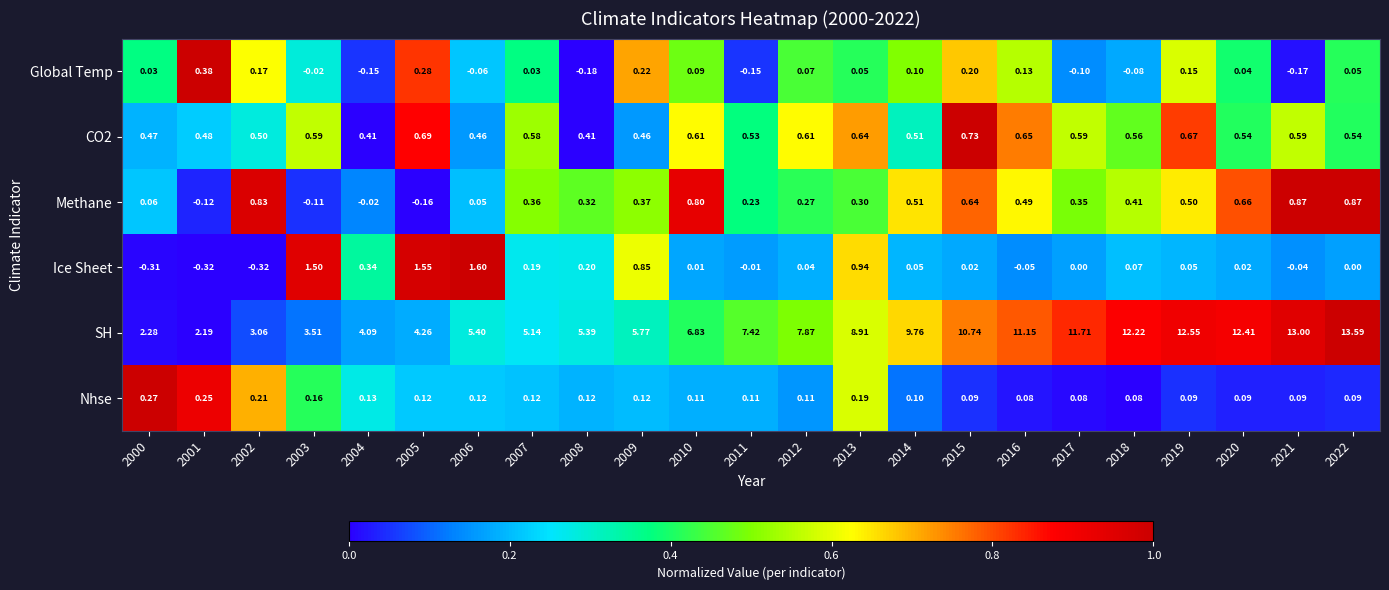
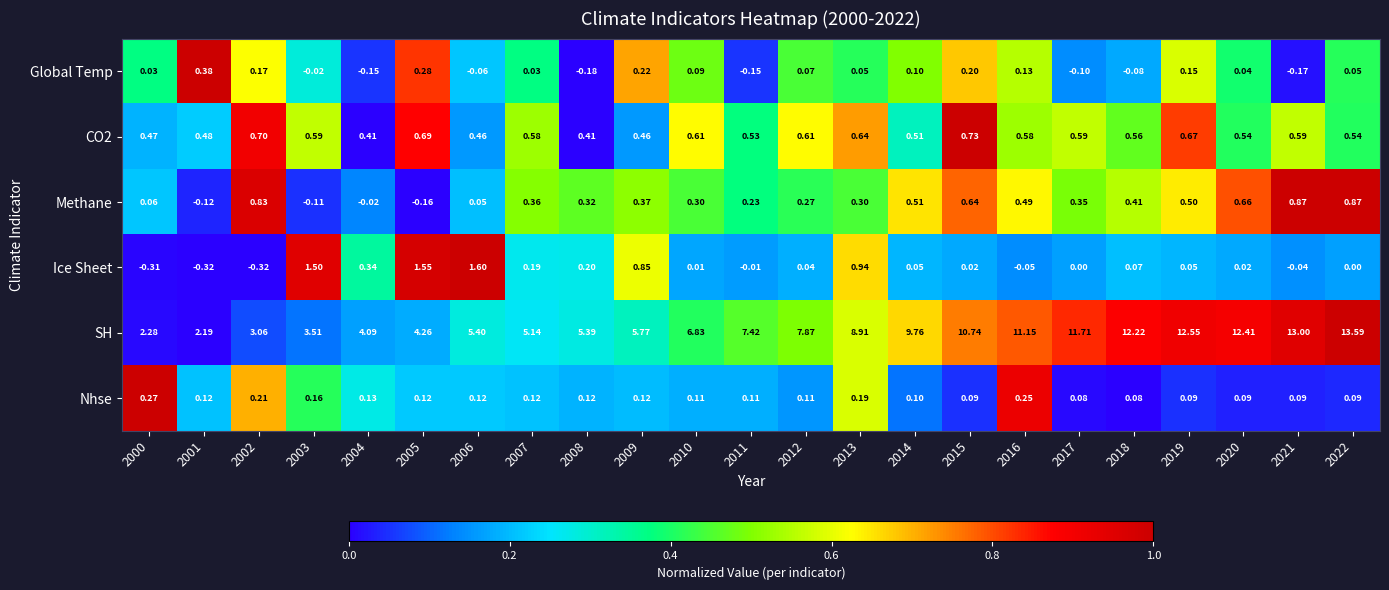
  {
    "Global Temp": {
      "2000": 0.03,
      "2001": 0.38,
      "2002": 0.17,
      "2003": -0.02,
      "2004": -0.15,
      "2005": 0.28,
      "2006": -0.06,
      "2007": 0.03,
      "2008": -0.18,
      "2009": 0.22,
      "2010": 0.09,
      "2011": -0.15,
      "2012": 0.07,
      "2013": 0.05,
      "2014": 0.10,
      "2015": 0.20,
      "2016": 0.13,
      "2017": -0.10,
      "2018": -0.08,
      "2019": 0.15,
      "2020": 0.04,
      "2021": -0.17,
      "2022": 0.05
    },
    "CO2": {
      "2000": 0.47,
      "2001": 0.48,
-     "2002": 0.50,
+     "2002": 0.70,
      "2003": 0.59,
      "2004": 0.41,
      "2005": 0.69,
      "2006": 0.46,
      "2007": 0.58,
      "2008": 0.41,
      "2009": 0.46,
      "2010": 0.61,
      "2011": 0.53,
      "2012": 0.61,
      "2013": 0.64,
      "2014": 0.51,
      "2015": 0.73,
-     "2016": 0.65,
+     "2016": 0.58,
      "2017": 0.59,
      "2018": 0.56,
      "2019": 0.67,
      "2020": 0.54,
      "2021": 0.59,
      "2022": 0.54
    },
    "Methane": {
      "2000": 0.06,
      "2001": -0.12,
      "2002": 0.83,
      "2003": -0.11,
      "2004": -0.02,
      "2005": -0.16,
      "2006": 0.05,
      "2007": 0.36,
      "2008": 0.32,
      "2009": 0.37,
-     "2010": 0.80,
+     "2010": 0.30,
      "2011": 0.23,
      "2012": 0.27,
      "2013": 0.30,
      "2014": 0.51,
      "2015": 0.64,
      "2016": 0.49,
      "2017": 0.35,
      "2018": 0.41,
      "2019": 0.50,
      "2020": 0.66,
      "2021": 0.87,
      "2022": 0.87
    },
    "Ice Sheet": {
      "2000": -0.31,
      "2001": -0.32,
      "2002": -0.32,
      "2003": 1.50,
      "2004": 0.34,
      "2005": 1.55,
      "2006": 1.60,
      "2007": 0.19,
      "2008": 0.20,
      "2009": 0.85,
      "2010": 0.01,
      "2011": -0.01,
      "2012": 0.04,
      "2013": 0.94,
      "2014": 0.05,
      "2015": 0.02,
      "2016": -0.05,
      "2017": 0.00,
      "2018": 0.07,
      "2019": 0.05,
      "2020": 0.02,
      "2021": -0.04,
      "2022": 0.00
    },
    "SH": {
      "2000": 2.28,
      "2001": 2.19,
      "2002": 3.06,
      "2003": 3.51,
      "2004": 4.09,
      "2005": 4.26,
      "2006": 5.40,
      "2007": 5.14,
      "2008": 5.39,
      "2009": 5.77,
      "2010": 6.83,
      "2011": 7.42,
      "2012": 7.87,
      "2013": 8.91,
      "2014": 9.76,
      "2015": 10.74,
      "2016": 11.15,
      "2017": 11.71,
      "2018": 12.22,
      "2019": 12.55,
      "2020": 12.41,
      "2021": 13.00,
      "2022": 13.59
    },
    "Nhse": {
      "2000": 0.27,
-     "2001": 0.25,
+     "2001": 0.12,
      "2002": 0.21,
      "2003": 0.16,
      "2004": 0.13,
      "2005": 0.12,
      "2006": 0.12,
      "2007": 0.12,
      "2008": 0.12,
      "2009": 0.12,
      "2010": 0.11,
      "2011": 0.11,
      "2012": 0.11,
      "2013": 0.19,
      "2014": 0.10,
      "2015": 0.09,
-     "2016": 0.08,
+     "2016": 0.25,
      "2017": 0.08,
      "2018": 0.08,
      "2019": 0.09,
      "2020": 0.09,
      "2021": 0.09,
      "2022": 0.09
    }
  }
